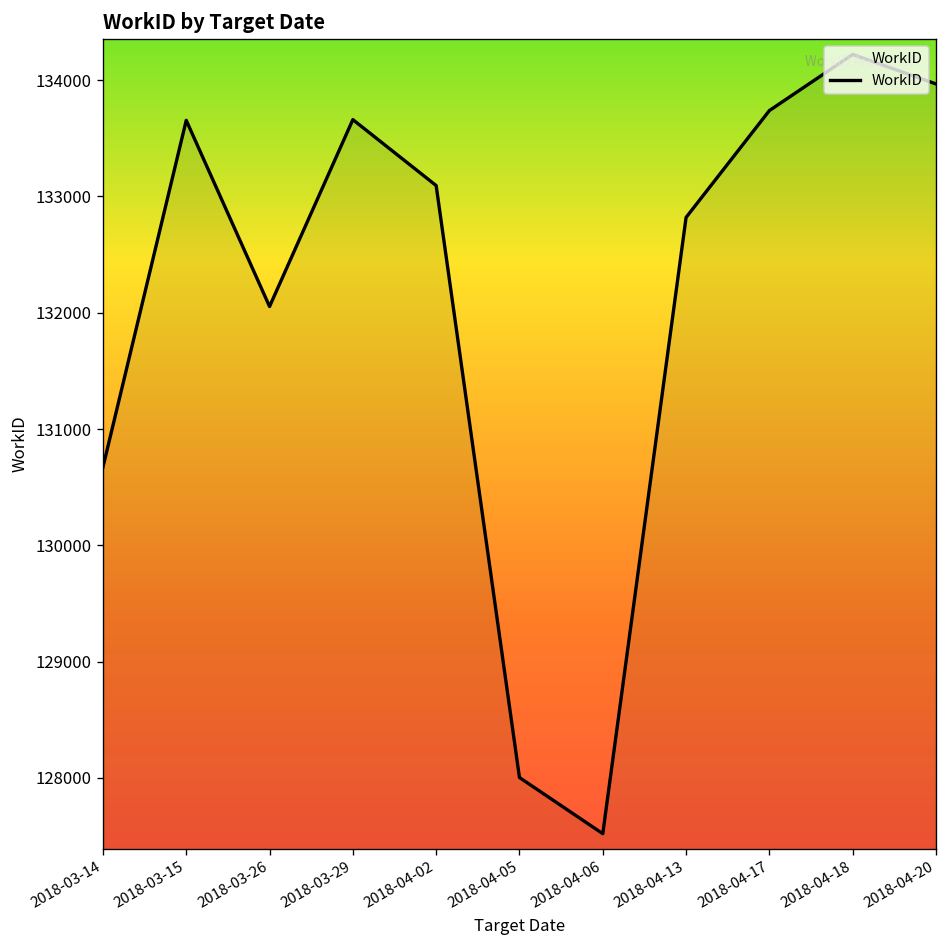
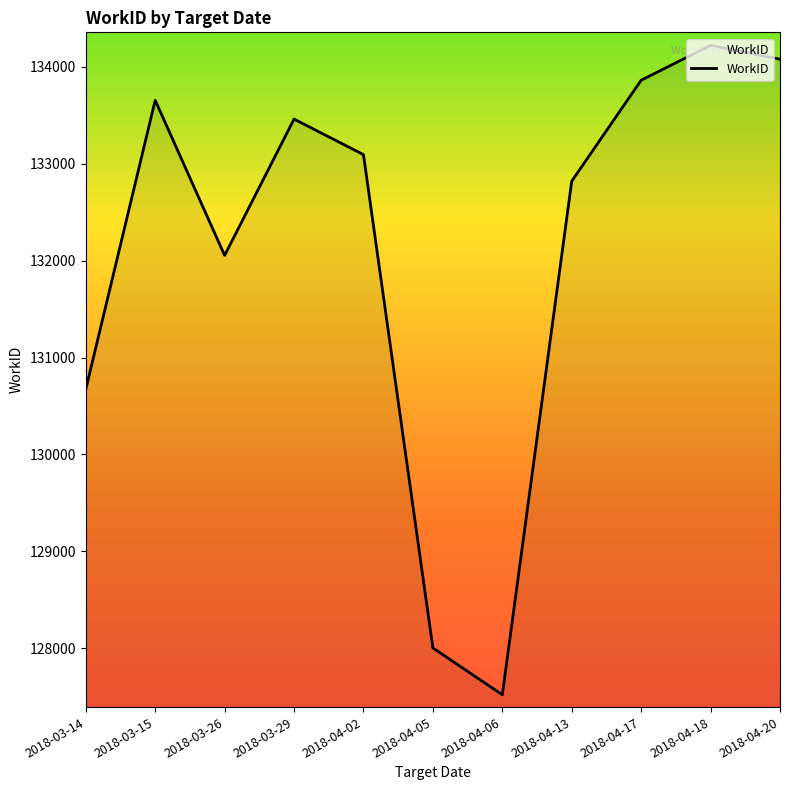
  {
    "2018-03-14": 130700,
    "2018-03-15": 133700,
    "2018-03-26": 132100,
-   "2018-03-29": 133700,
+   "2018-03-29": 133500,
    "2018-04-02": 133100,
    "2018-04-05": 128000,
    "2018-04-06": 127500,
    "2018-04-13": 132800,
-   "2018-04-17": 133700,
-   "2018-04-20": 134000
+   "2018-04-17": 133900,
+   "2018-04-20": 134100
  }
